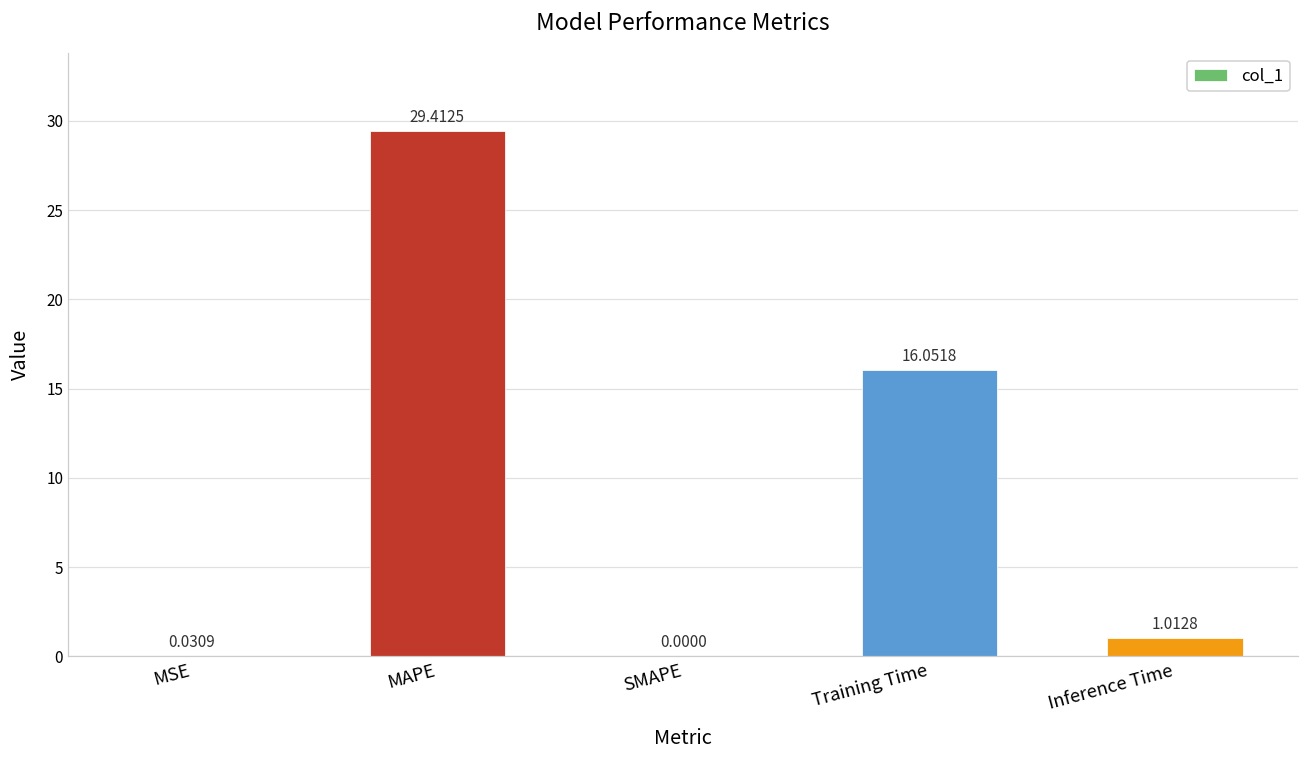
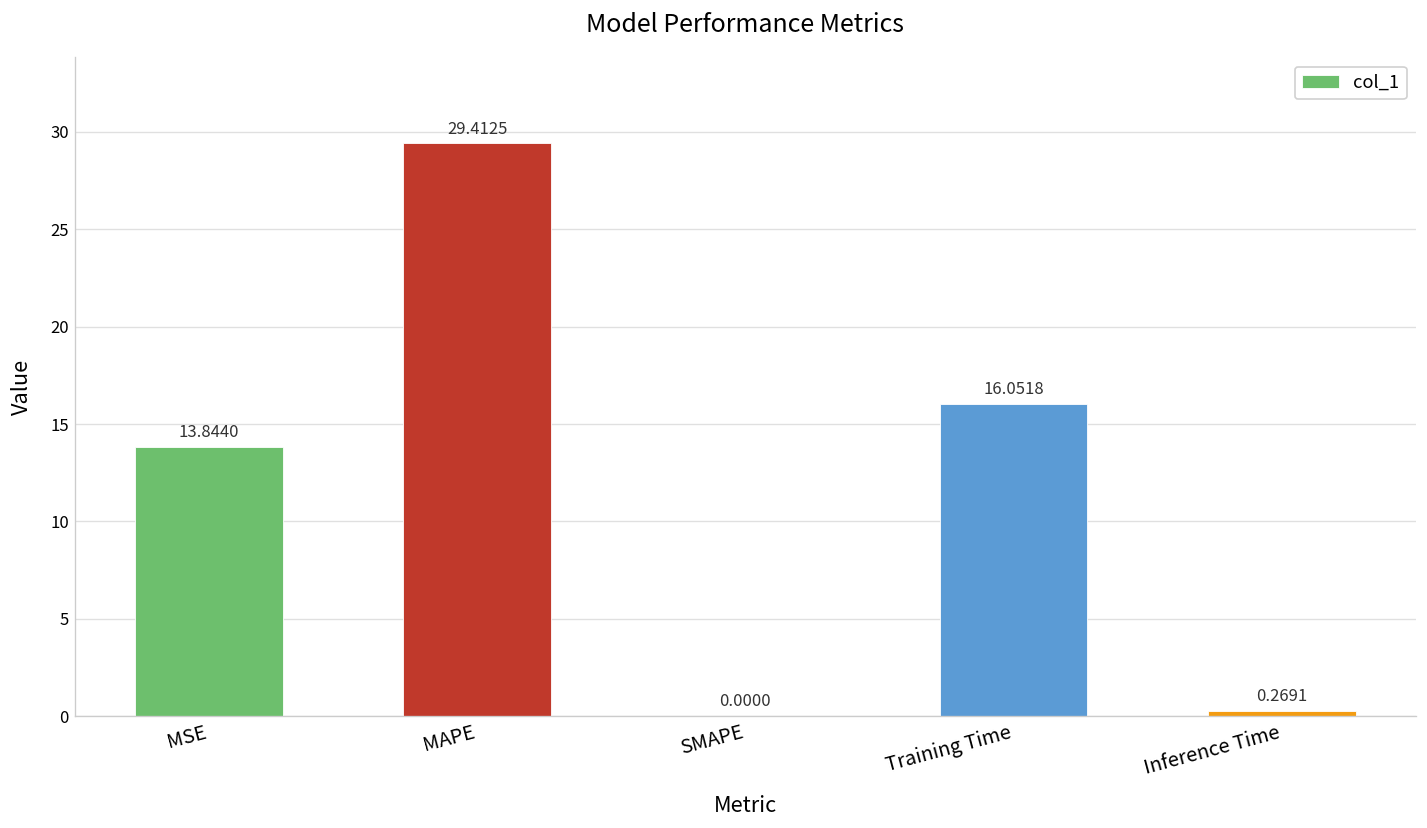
  {
-   "MSE": 0.0309,
+   "MSE": 13.8440,
    "MAPE": 29.4125,
    "SMAPE": 0.0000,
    "Training Time": 16.0518,
-   "Inference Time": 1.0128
+   "Inference Time": 0.2691
  }
